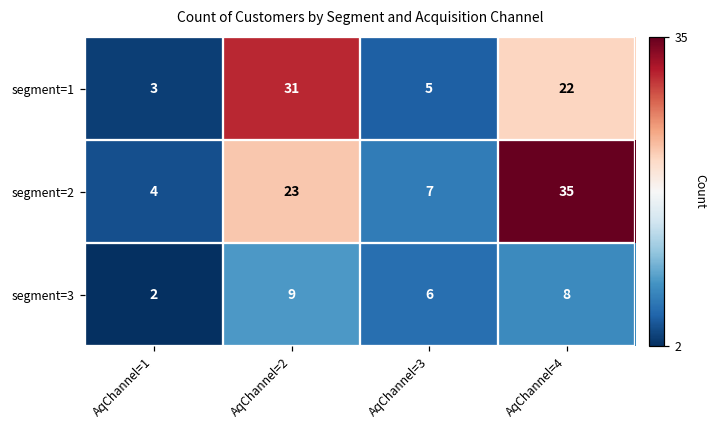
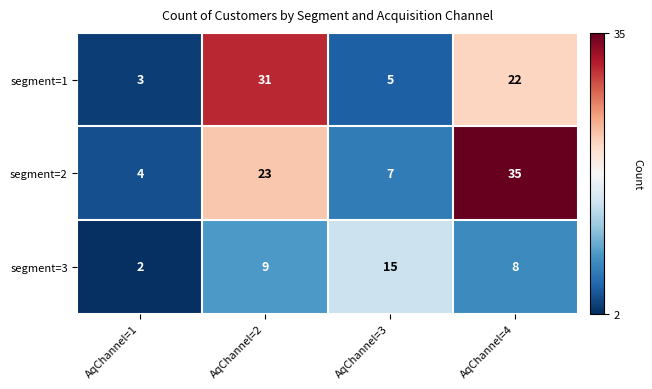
  {
    "segment=1": {
      "AqChannel=1": 3,
      "AqChannel=2": 31,
      "AqChannel=3": 5,
      "AqChannel=4": 22
    },
    "segment=2": {
      "AqChannel=1": 4,
      "AqChannel=2": 23,
      "AqChannel=3": 7,
      "AqChannel=4": 35
    },
    "segment=3": {
      "AqChannel=1": 2,
      "AqChannel=2": 9,
-     "AqChannel=3": 6,
+     "AqChannel=3": 15,
      "AqChannel=4": 8
    }
  }
